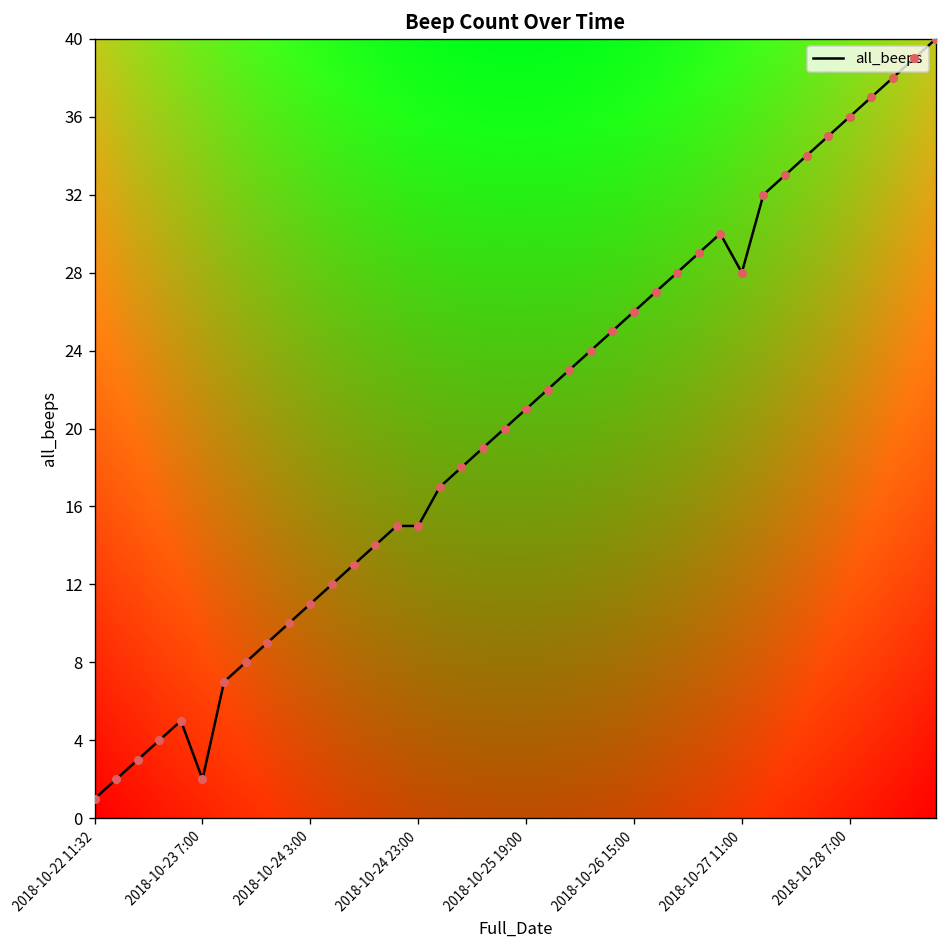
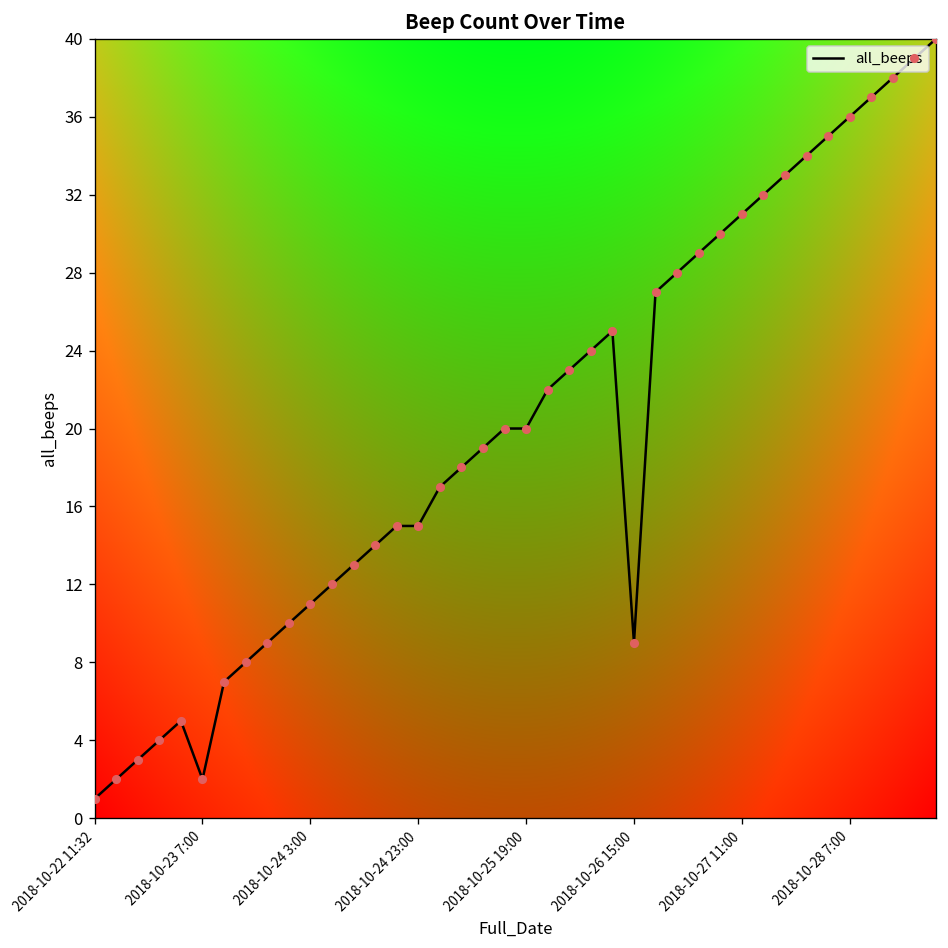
  {
    "2018-10-22 11:32": 1,
    "2018-10-23 7:00": 2,
    "2018-10-24 3:00": 11,
    "2018-10-24 23:00": 15,
-   "2018-10-25 19:00": 21,
-   "2018-10-26 15:00": 26,
-   "2018-10-27 11:00": 28,
+   "2018-10-25 19:00": 20,
+   "2018-10-26 15:00": 9,
+   "2018-10-27 11:00": 31,
    "2018-10-28 7:00": 36
  }
